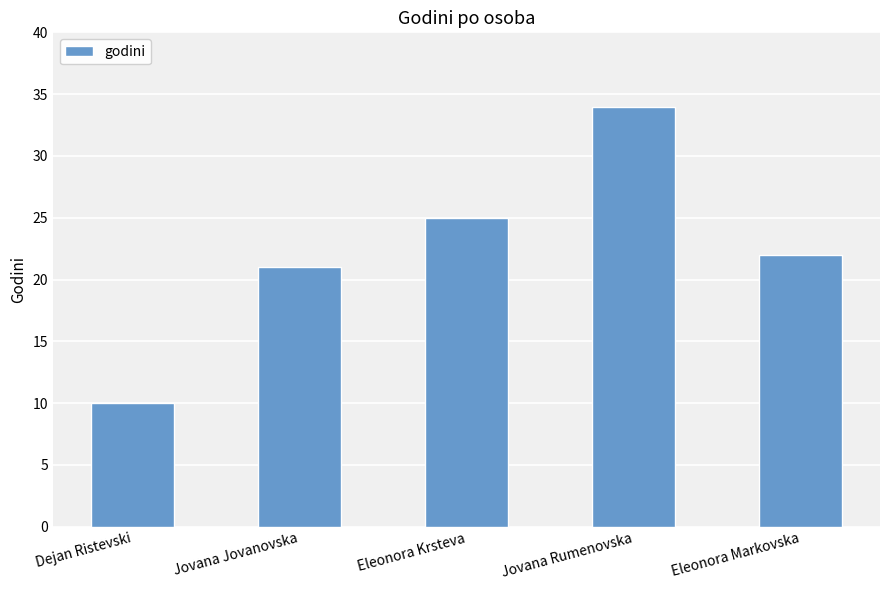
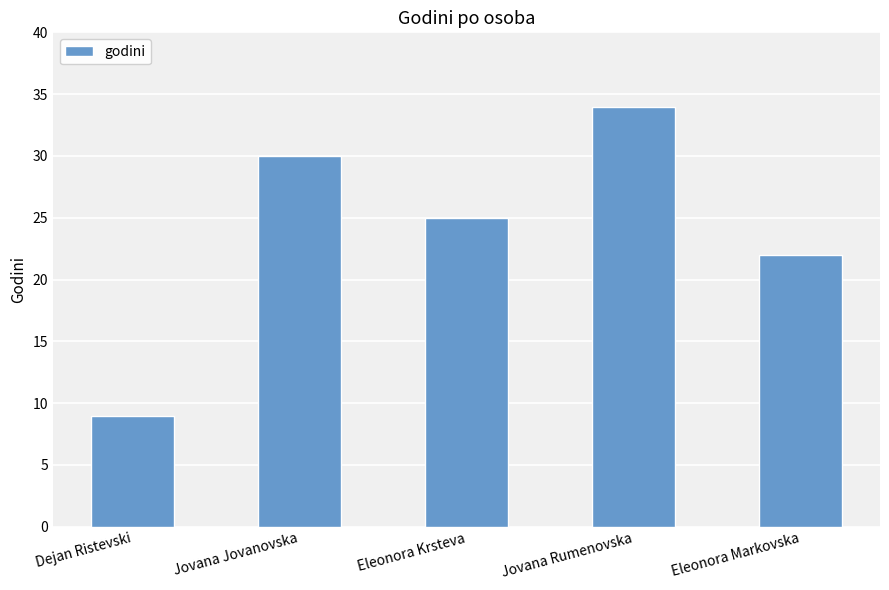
  {
-   "Dejan Ristevski": 10,
-   "Jovana Jovanovska": 21,
+   "Dejan Ristevski": 9,
+   "Jovana Jovanovska": 30,
    "Eleonora Krsteva": 25,
    "Jovana Rumenovska": 34,
    "Eleonora Markovska": 22
  }
